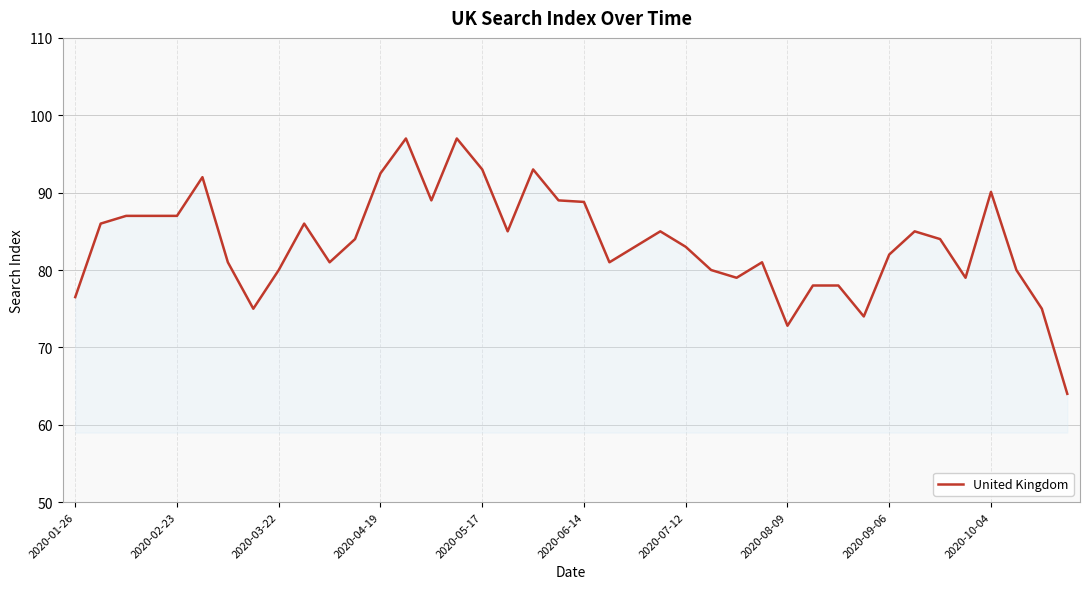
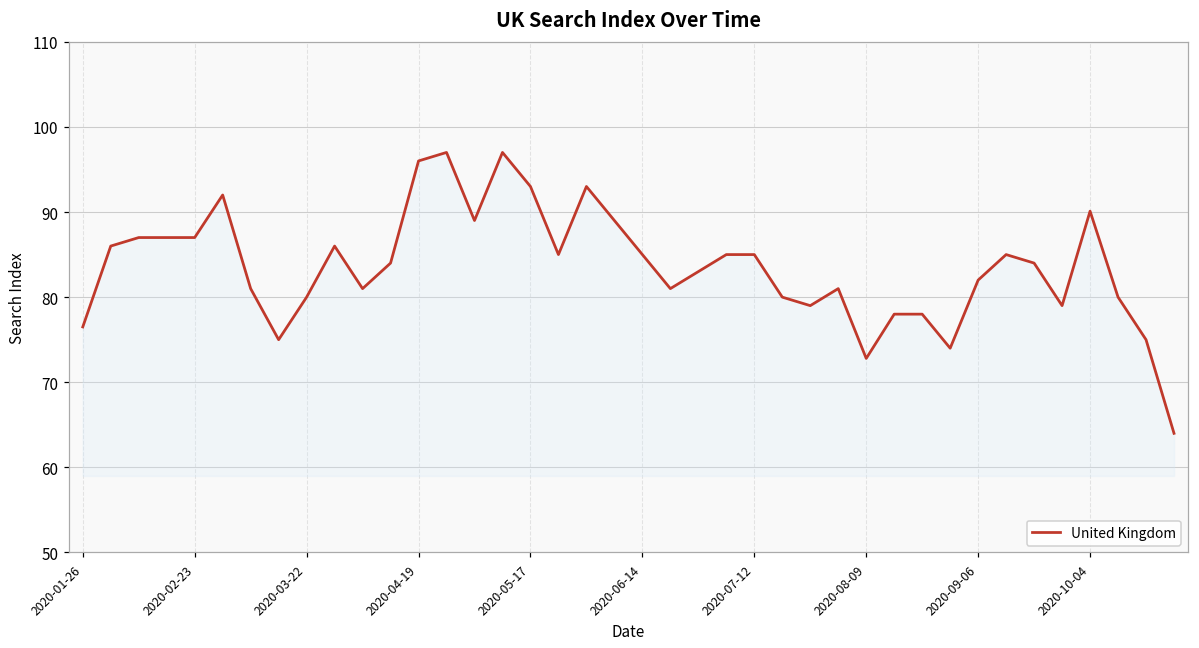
  {
    "2020-01-26": 77,
    "2020-02-23": 87,
    "2020-03-22": 80,
-   "2020-04-19": 93,
+   "2020-04-19": 96,
    "2020-05-17": 93,
-   "2020-06-14": 89,
-   "2020-07-12": 83,
+   "2020-06-14": 85,
+   "2020-07-12": 85,
    "2020-08-09": 73,
    "2020-09-06": 82,
    "2020-10-04": 90
  }
